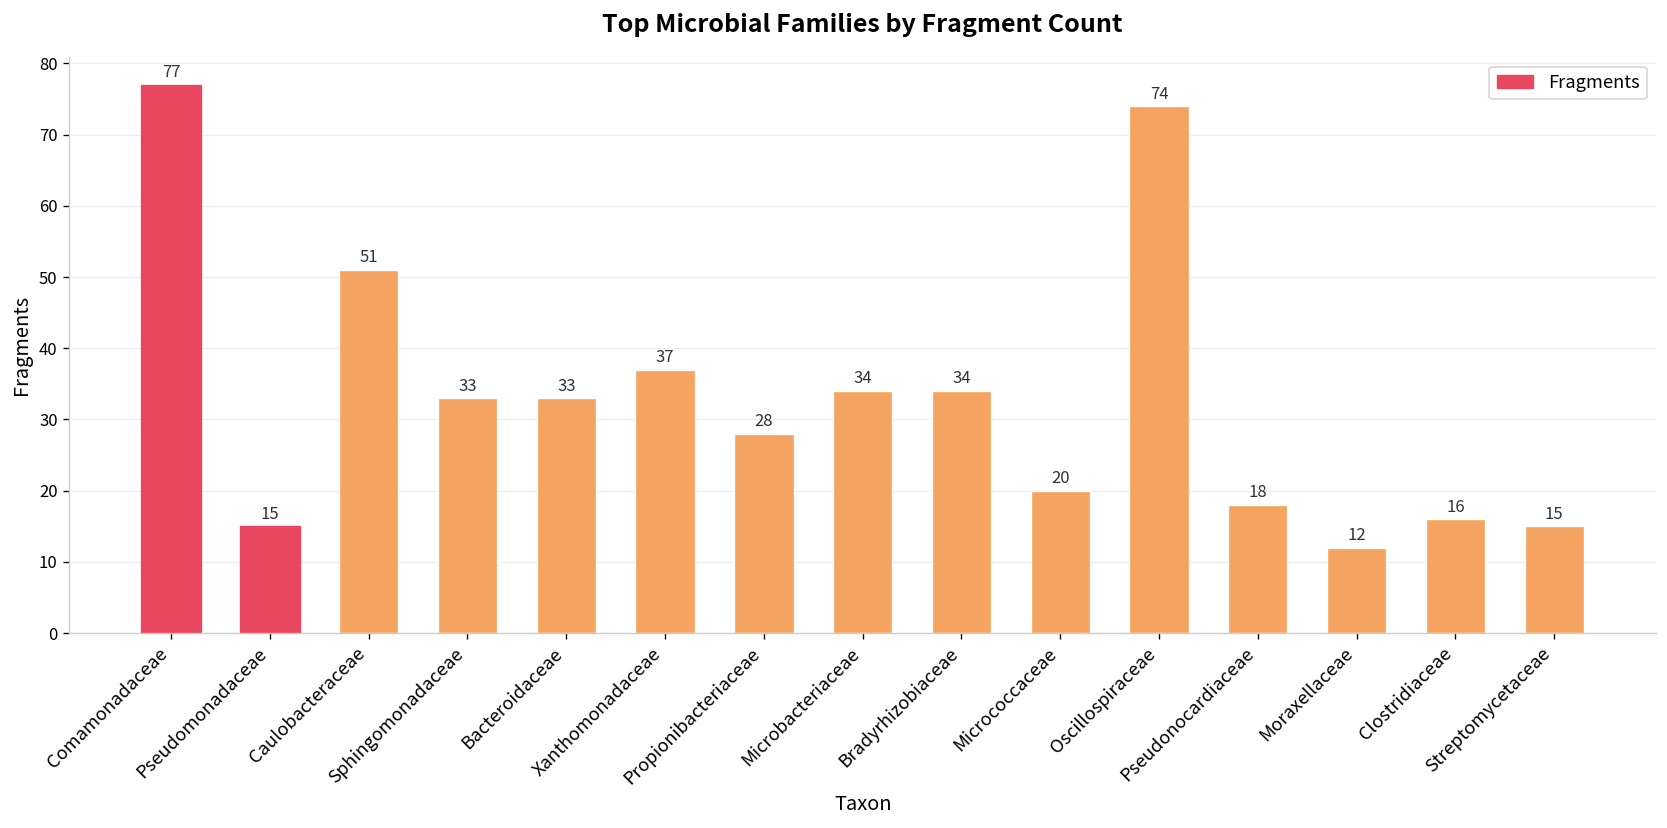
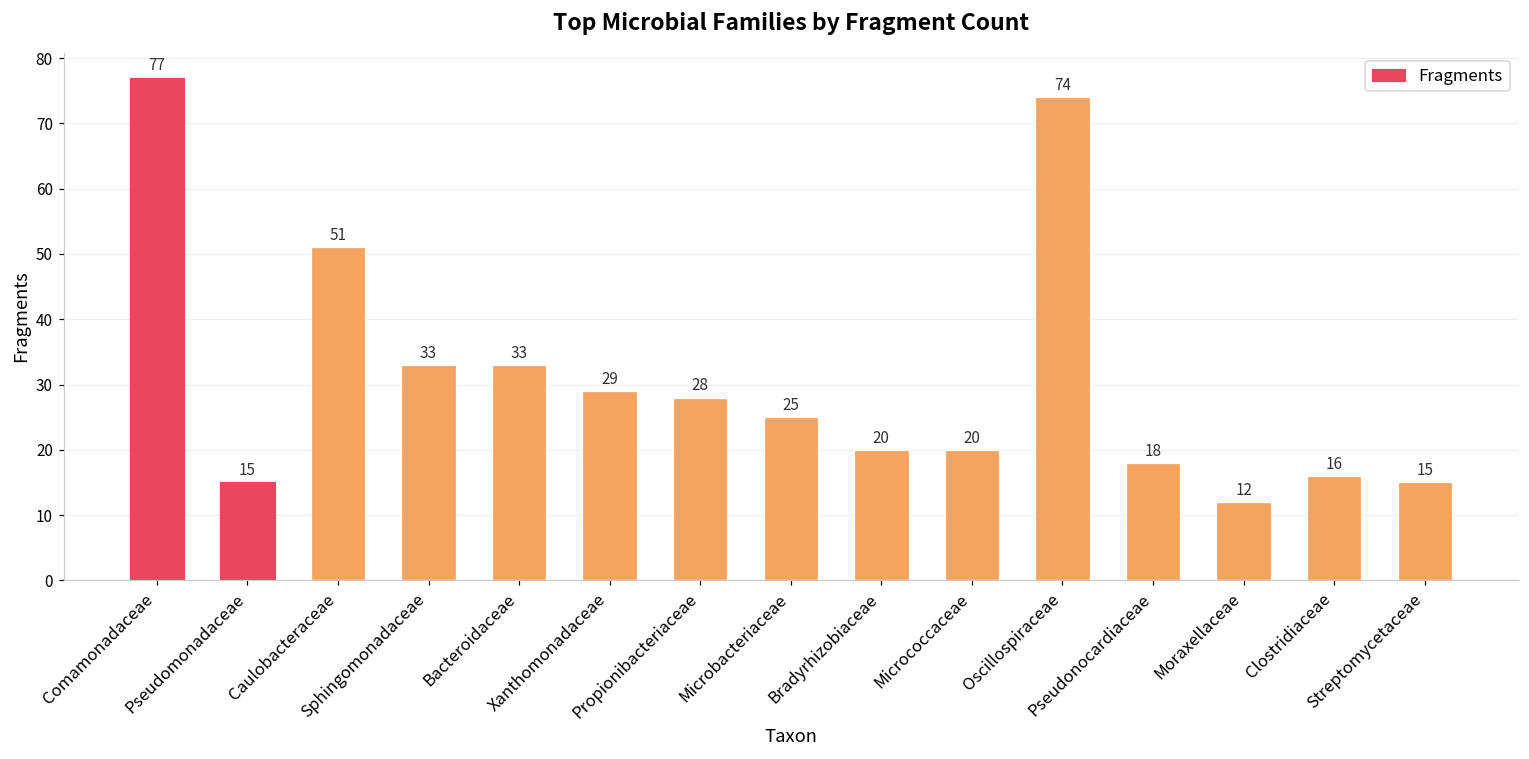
  {
    "Comamonadaceae": 77,
    "Pseudomonadaceae": 15,
    "Caulobacteraceae": 51,
    "Sphingomonadaceae": 33,
    "Bacteroidaceae": 33,
-   "Xanthomonadaceae": 37,
+   "Xanthomonadaceae": 29,
    "Propionibacteriaceae": 28,
-   "Microbacteriaceae": 34,
-   "Bradyrhizobiaceae": 34,
+   "Microbacteriaceae": 25,
+   "Bradyrhizobiaceae": 20,
    "Micrococcaceae": 20,
    "Oscillospiraceae": 74,
    "Pseudonocardiaceae": 18,
    "Moraxellaceae": 12,
    "Clostridiaceae": 16,
    "Streptomycetaceae": 15
  }
